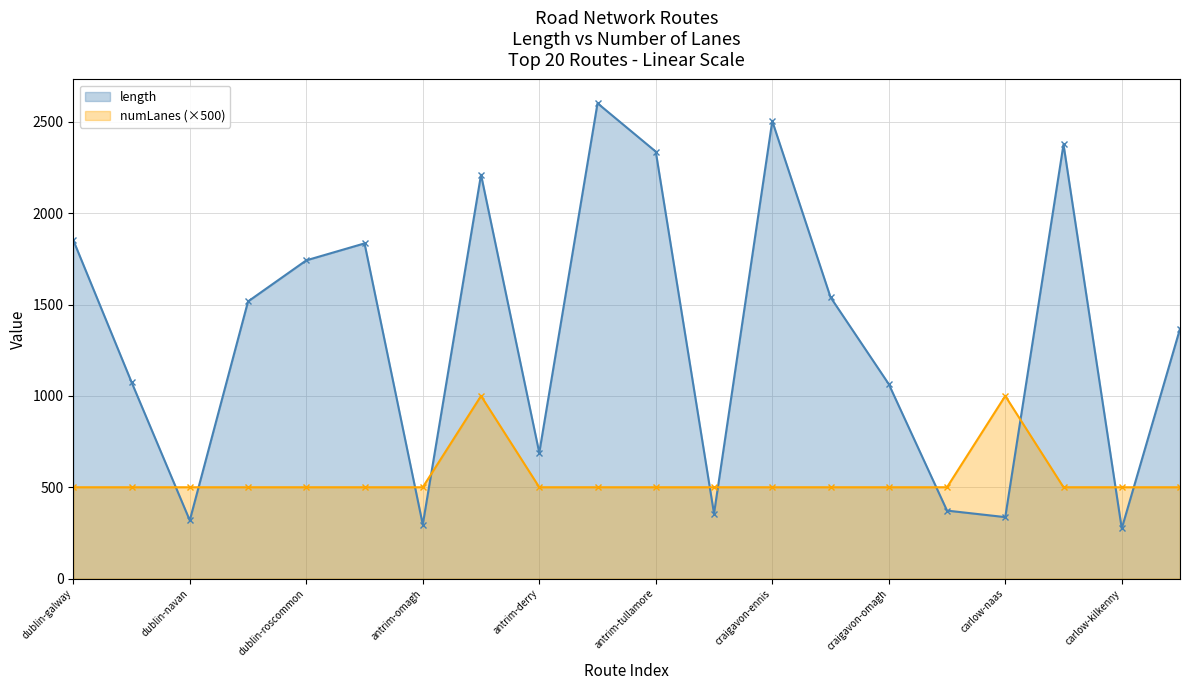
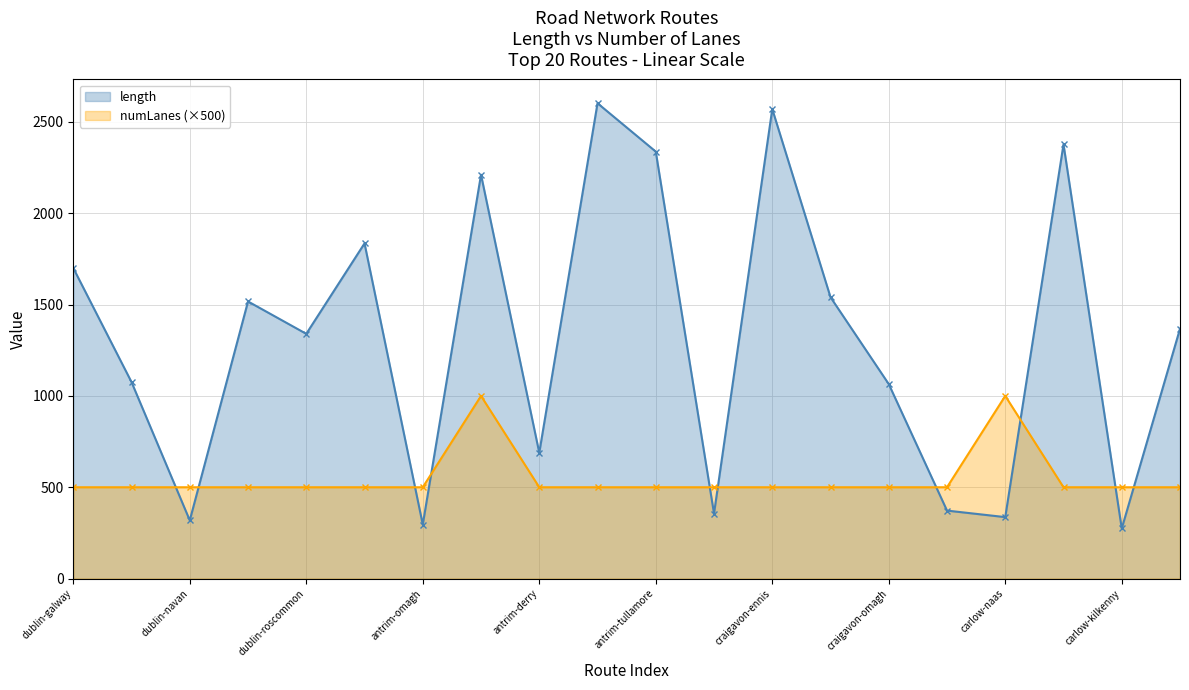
  {
    "length": {
-     "dublin-galway": 1850,
+     "dublin-galway": 1700,
      "dublin-navan": 320,
-     "dublin-roscommon": 1740,
+     "dublin-roscommon": 1340,
      "antrim-omagh": 300,
      "antrim-derry": 690,
      "antrim-tullamore": 2340,
-     "craigavon-ennis": 2500,
+     "craigavon-ennis": 2570,
      "craigavon-omagh": 1060,
      "carlow-naas": 340,
      "carlow-kilkenny": 270
    },
    "numLanes (×500)": {
      "dublin-galway": 500,
      "dublin-navan": 500,
      "dublin-roscommon": 500,
      "antrim-omagh": 500,
      "antrim-derry": 500,
      "antrim-tullamore": 500,
      "craigavon-ennis": 500,
      "craigavon-omagh": 500,
      "carlow-naas": 1000,
      "carlow-kilkenny": 500
    }
  }
